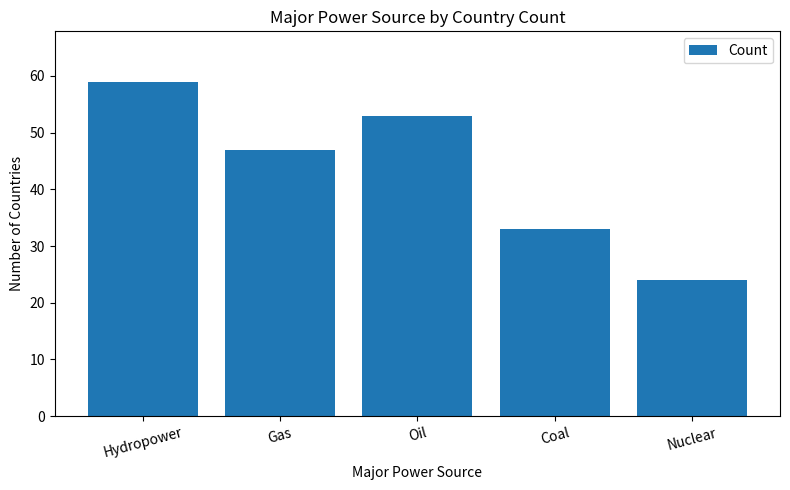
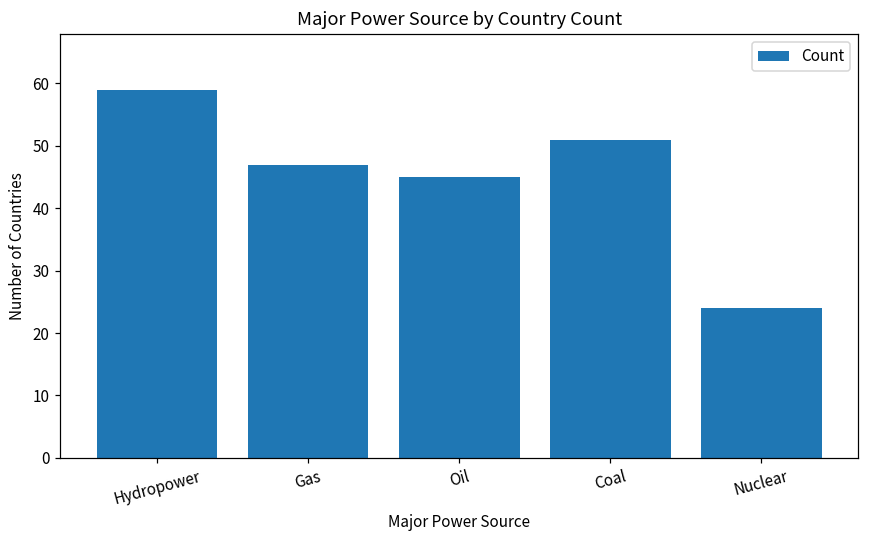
  {
    "Hydropower": 59,
    "Gas": 47,
-   "Oil": 53,
-   "Coal": 33,
+   "Oil": 45,
+   "Coal": 51,
    "Nuclear": 24
  }
